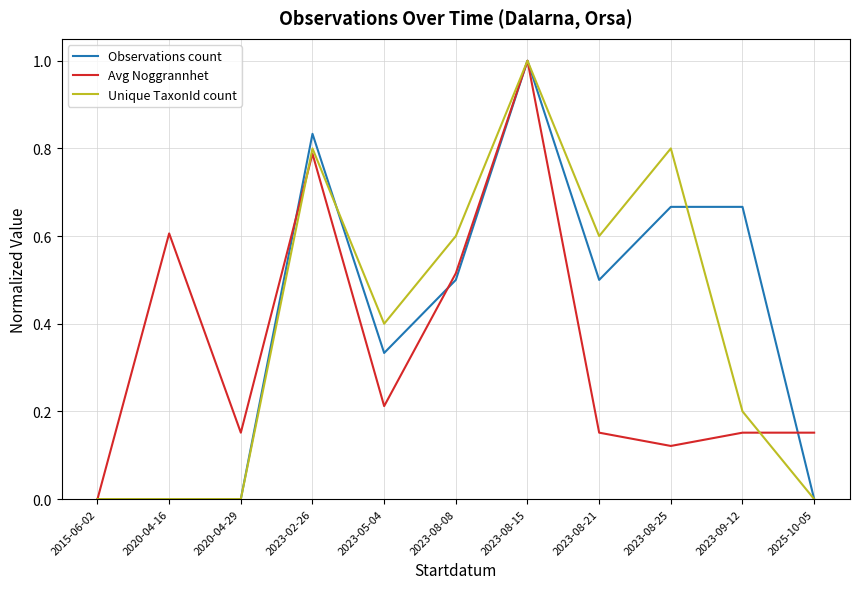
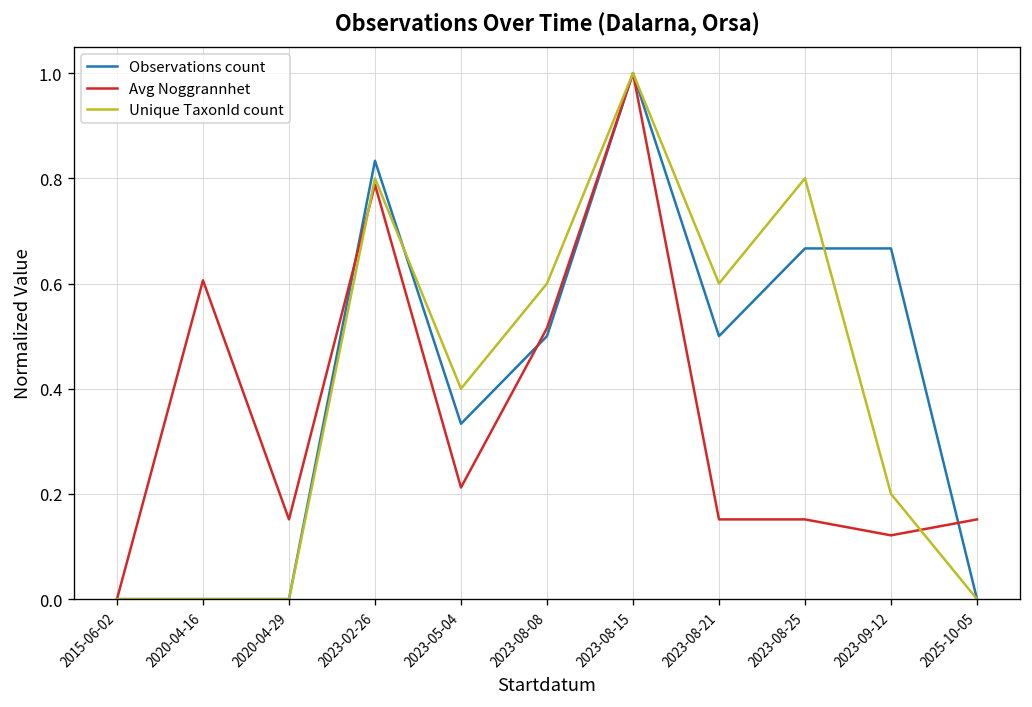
  {
    "Observations count": {
      "2023-02-26": 0.83,
      "2023-05-04": 0.33,
      "2023-08-08": 0.50,
      "2023-08-21": 0.50,
      "2023-08-25": 0.67,
      "2023-09-12": 0.67
    },
    "Avg Noggrannhet": {
      "2020-04-16": 0.61,
      "2020-04-29": 0.15,
      "2023-02-26": 0.79,
      "2023-05-04": 0.21,
      "2023-08-08": 0.52,
      "2023-08-21": 0.15,
-     "2023-08-25": 0.12,
-     "2023-09-12": 0.15,
+     "2023-08-25": 0.15,
+     "2023-09-12": 0.12,
      "2025-10-05": 0.15
    },
    "Unique TaxonId count": {
      "2023-02-26": 0.80,
      "2023-05-04": 0.40,
      "2023-08-08": 0.60,
      "2023-08-21": 0.60,
      "2023-08-25": 0.80,
      "2023-09-12": 0.20
    }
  }
